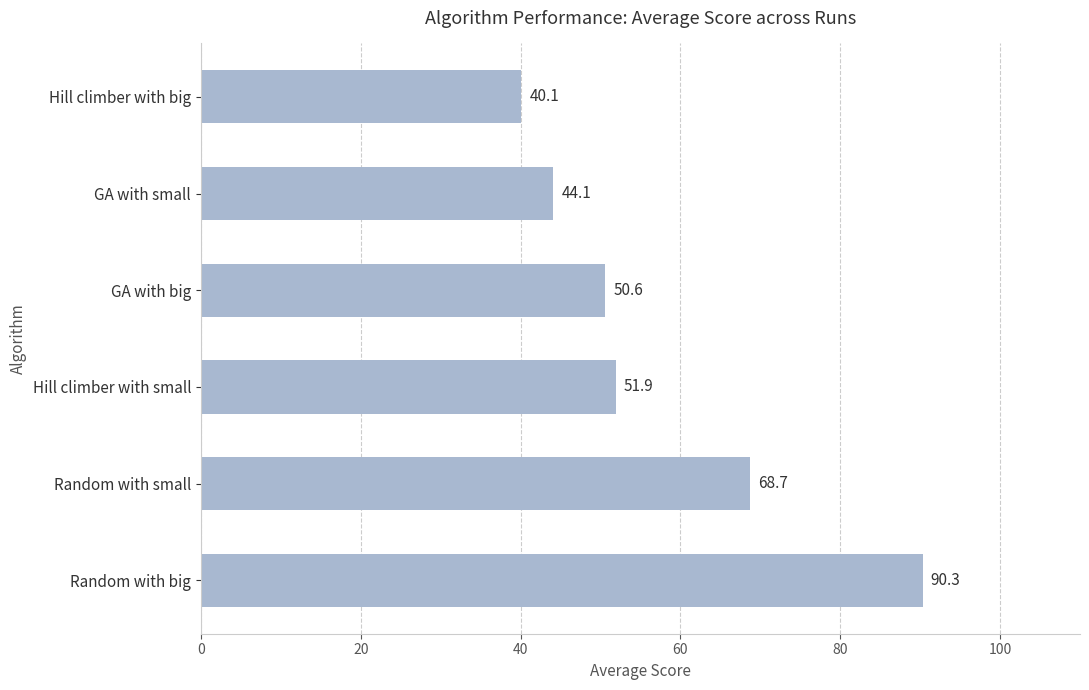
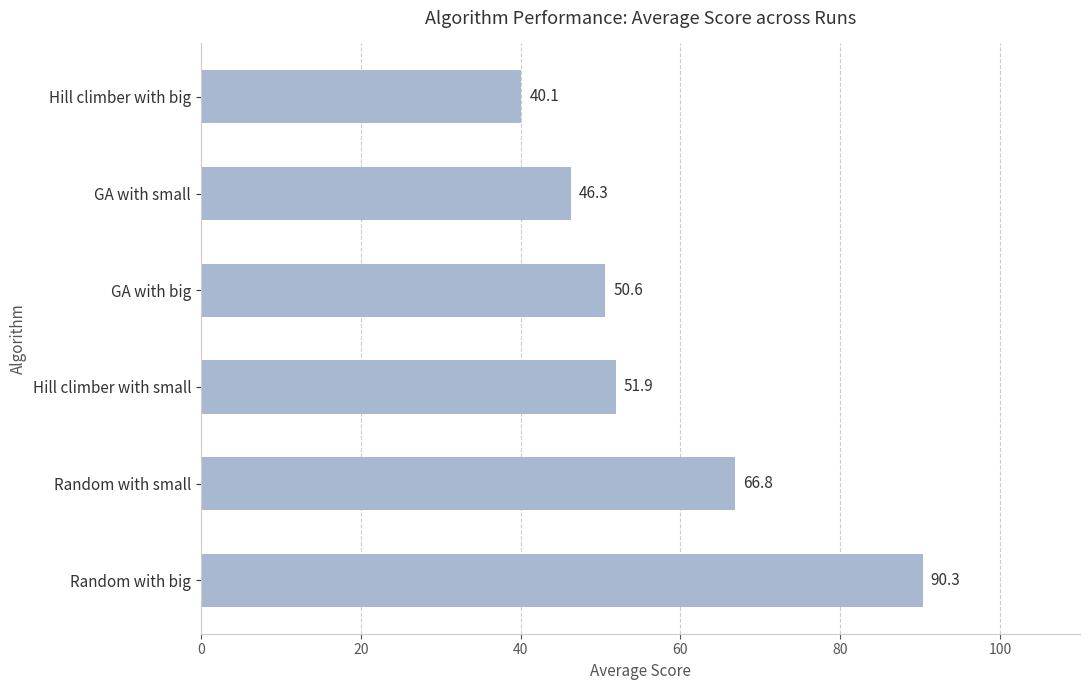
  {
    "Hill climber with big": 40.1,
-   "GA with small": 44.1,
+   "GA with small": 46.3,
    "GA with big": 50.6,
    "Hill climber with small": 51.9,
-   "Random with small": 68.7,
+   "Random with small": 66.8,
    "Random with big": 90.3
  }
